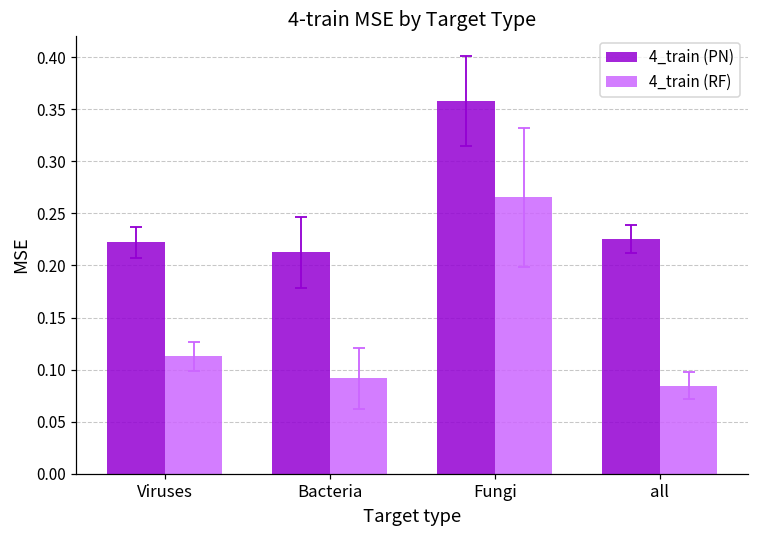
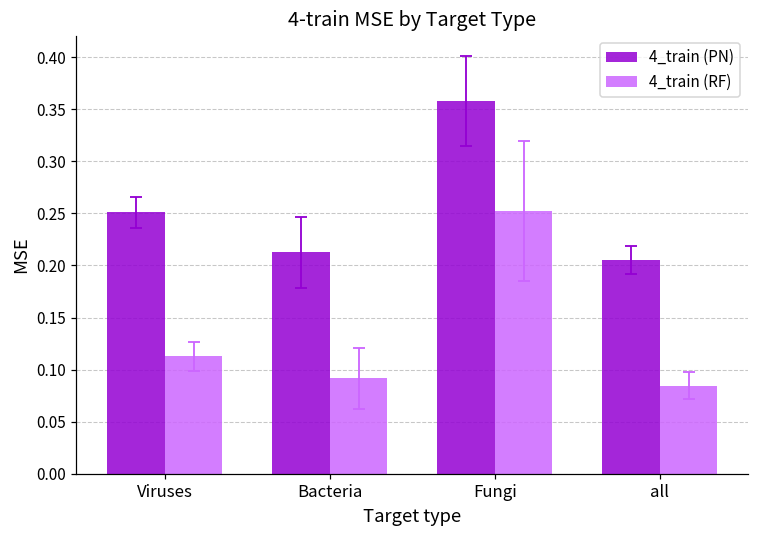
  {
    "4_train (PN)": {
-     "Viruses": 0.22,
+     "Viruses": 0.25,
      "Bacteria": 0.21,
      "Fungi": 0.36,
-     "all": 0.23
+     "all": 0.21
    },
    "4_train (RF)": {
      "Viruses": 0.11,
      "Bacteria": 0.09,
-     "Fungi": 0.27,
+     "Fungi": 0.25,
      "all": 0.08
    }
  }
